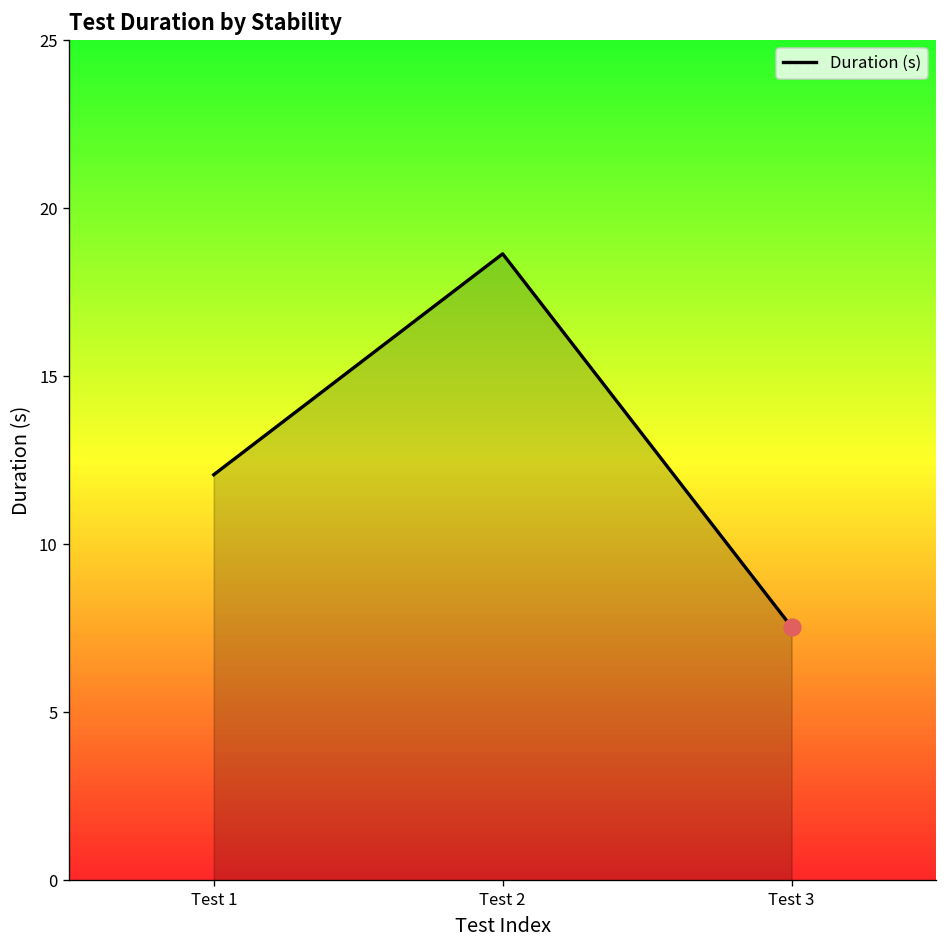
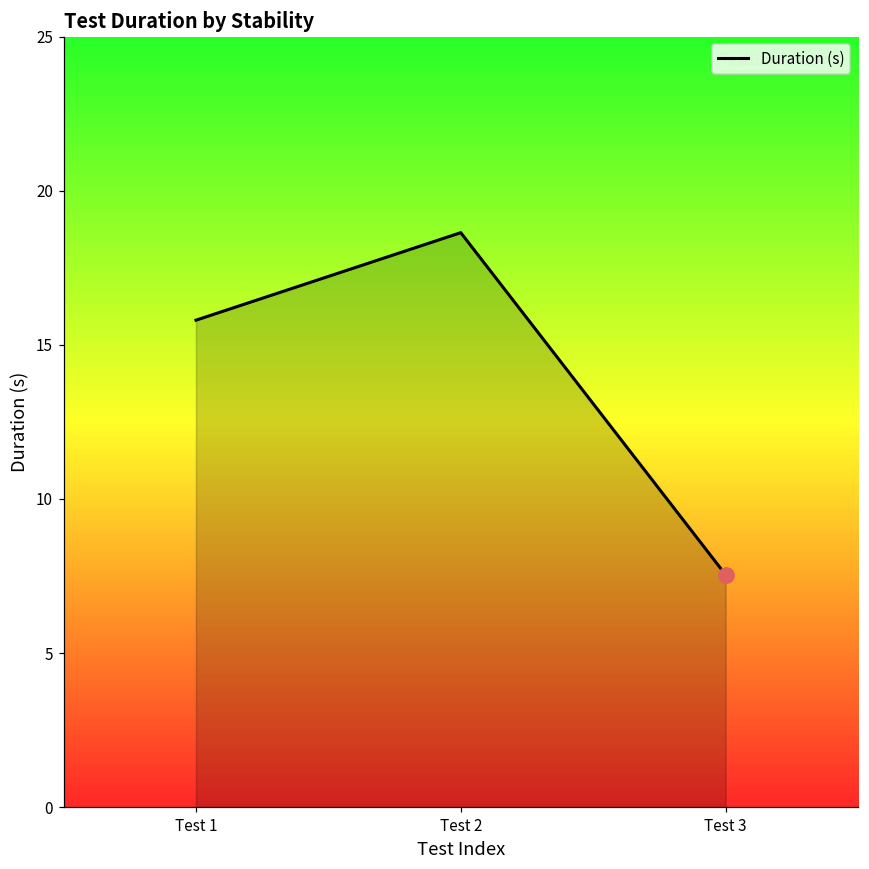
  {
    "Duration (s)": {
-     "Test 1": 12.1,
+     "Test 1": 15.8,
      "Test 2": 18.6
    }
  }
